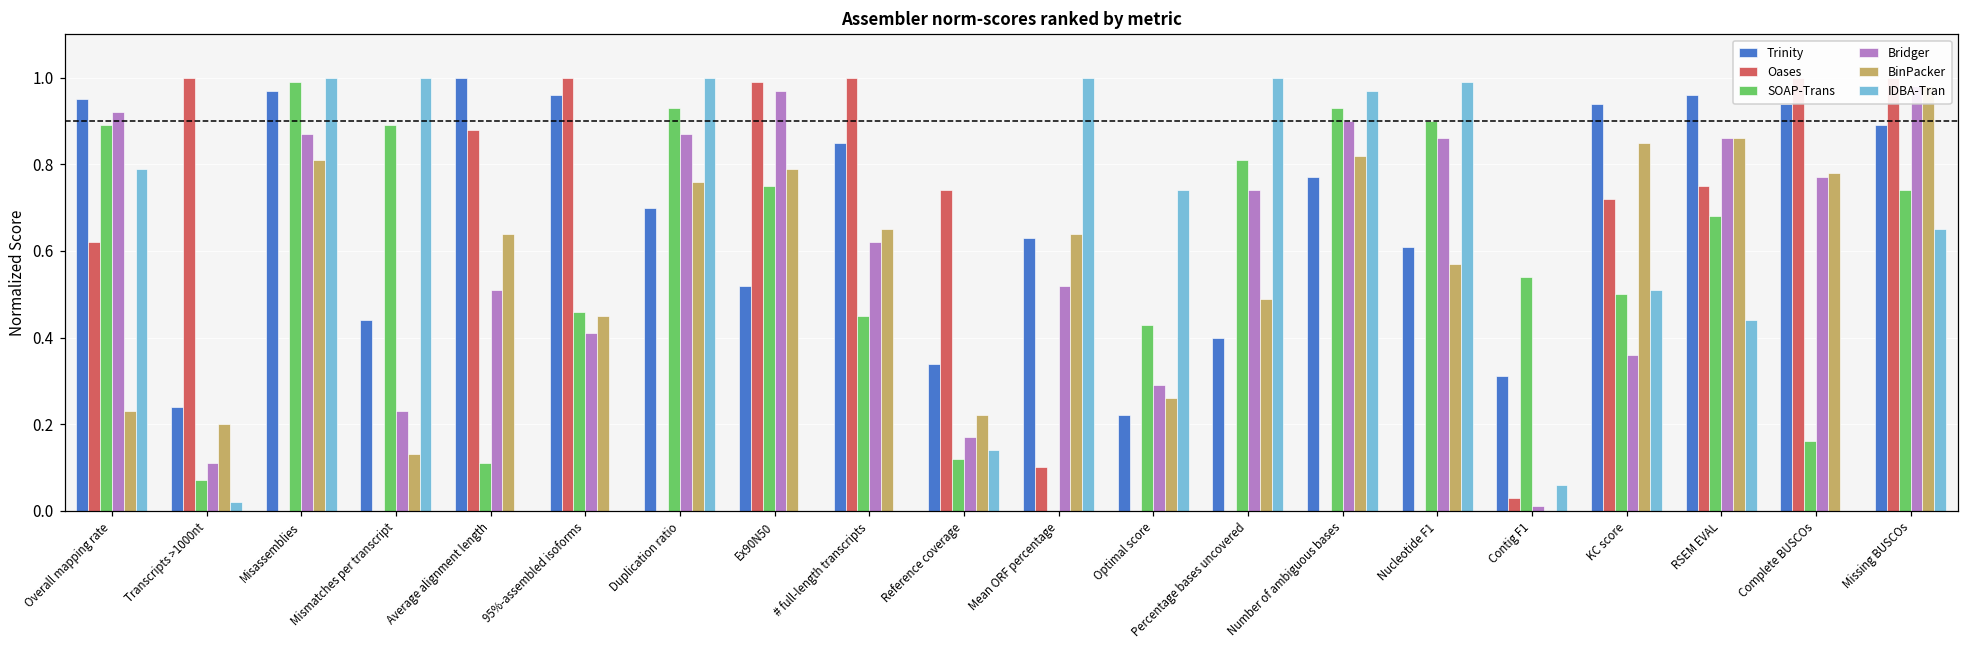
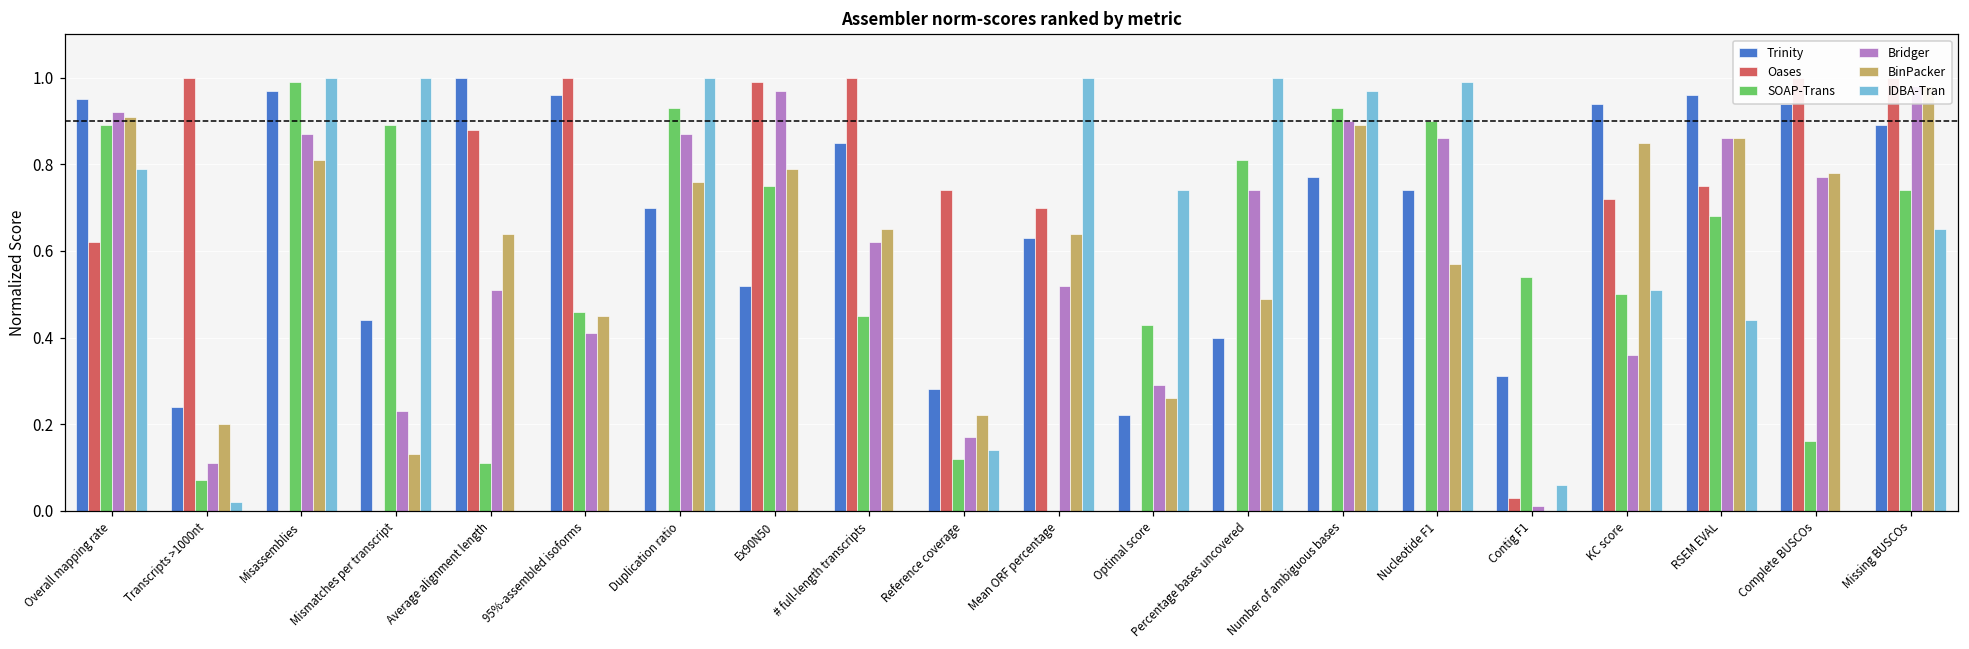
  {
    "Trinity": {
      "Overall mapping rate": 0.95,
      "Transcripts >1000nt": 0.24,
      "Misassemblies": 0.97,
      "Mismatches per transcript": 0.44,
      "Average alignment length": 1.00,
      "95%-assembled isoforms": 0.96,
      "Duplication ratio": 0.70,
      "Ex90N50": 0.52,
      "# full-length transcripts": 0.85,
-     "Reference coverage": 0.34,
+     "Reference coverage": 0.28,
      "Mean ORF percentage": 0.63,
      "Optimal score": 0.22,
      "Percentage bases uncovered": 0.40,
      "Number of ambiguous bases": 0.77,
-     "Nucleotide F1": 0.61,
+     "Nucleotide F1": 0.74,
      "Contig F1": 0.31,
      "KC score": 0.94,
      "RSEM EVAL": 0.96,
      "Complete BUSCOs": 0.94,
      "Missing BUSCOs": 0.89
    },
    "Oases": {
      "Overall mapping rate": 0.62,
      "Transcripts >1000nt": 1.0,
      "Misassemblies": 0.0,
      "Mismatches per transcript": 0.0,
      "Average alignment length": 0.88,
      "95%-assembled isoforms": 1.0,
      "Duplication ratio": 0.0,
      "Ex90N50": 0.99,
      "# full-length transcripts": 1.0,
      "Reference coverage": 0.74,
-     "Mean ORF percentage": 0.1,
+     "Mean ORF percentage": 0.7,
      "Optimal score": 0.0,
      "Percentage bases uncovered": 0.0,
      "Number of ambiguous bases": 0.0,
      "Nucleotide F1": 0.0,
      "Contig F1": 0.03,
      "KC score": 0.72,
      "RSEM EVAL": 0.75
    },
    "SOAP-Trans": {
      "Overall mapping rate": 0.89,
      "Transcripts >1000nt": 0.07,
      "Misassemblies": 0.99,
      "Mismatches per transcript": 0.89,
      "Average alignment length": 0.11,
      "95%-assembled isoforms": 0.46,
      "Duplication ratio": 0.93,
      "Ex90N50": 0.75,
      "# full-length transcripts": 0.45,
      "Reference coverage": 0.12,
      "Mean ORF percentage": 0.00,
      "Optimal score": 0.43,
      "Percentage bases uncovered": 0.81,
      "Number of ambiguous bases": 0.93,
      "Nucleotide F1": 0.90,
      "Contig F1": 0.54,
      "KC score": 0.50,
      "RSEM EVAL": 0.68,
      "Complete BUSCOs": 0.16,
      "Missing BUSCOs": 0.74
    },
    "Bridger": {
      "Overall mapping rate": 0.92,
      "Transcripts >1000nt": 0.11,
      "Misassemblies": 0.87,
      "Mismatches per transcript": 0.23,
      "Average alignment length": 0.51,
      "95%-assembled isoforms": 0.41,
      "Duplication ratio": 0.87,
      "Ex90N50": 0.97,
      "# full-length transcripts": 0.62,
      "Reference coverage": 0.17,
      "Mean ORF percentage": 0.52,
      "Optimal score": 0.29,
      "Percentage bases uncovered": 0.74,
      "Number of ambiguous bases": 0.90,
      "Nucleotide F1": 0.86,
      "Contig F1": 0.01,
      "KC score": 0.36,
      "RSEM EVAL": 0.86,
      "Complete BUSCOs": 0.77
    },
    "BinPacker": {
-     "Overall mapping rate": 0.23,
+     "Overall mapping rate": 0.91,
      "Transcripts >1000nt": 0.20,
      "Misassemblies": 0.81,
      "Mismatches per transcript": 0.13,
      "Average alignment length": 0.64,
      "95%-assembled isoforms": 0.45,
      "Duplication ratio": 0.76,
      "Ex90N50": 0.79,
      "# full-length transcripts": 0.65,
      "Reference coverage": 0.22,
      "Mean ORF percentage": 0.64,
      "Optimal score": 0.26,
      "Percentage bases uncovered": 0.49,
-     "Number of ambiguous bases": 0.82,
+     "Number of ambiguous bases": 0.89,
      "Nucleotide F1": 0.57,
      "Contig F1": 0.00,
      "KC score": 0.85,
      "RSEM EVAL": 0.86,
      "Complete BUSCOs": 0.78
    },
    "IDBA-Tran": {
      "Overall mapping rate": 0.79,
      "Transcripts >1000nt": 0.02,
      "Misassemblies": 1.00,
      "Mismatches per transcript": 1.00,
      "Average alignment length": 0.00,
      "95%-assembled isoforms": 0.00,
      "Duplication ratio": 1.00,
      "Ex90N50": 0.00,
      "# full-length transcripts": 0.00,
      "Reference coverage": 0.14,
      "Mean ORF percentage": 1.00,
      "Optimal score": 0.74,
      "Percentage bases uncovered": 1.00,
      "Number of ambiguous bases": 0.97,
      "Nucleotide F1": 0.99,
      "Contig F1": 0.06,
      "KC score": 0.51,
      "RSEM EVAL": 0.44,
      "Complete BUSCOs": 0.00,
      "Missing BUSCOs": 0.65
    }
  }
